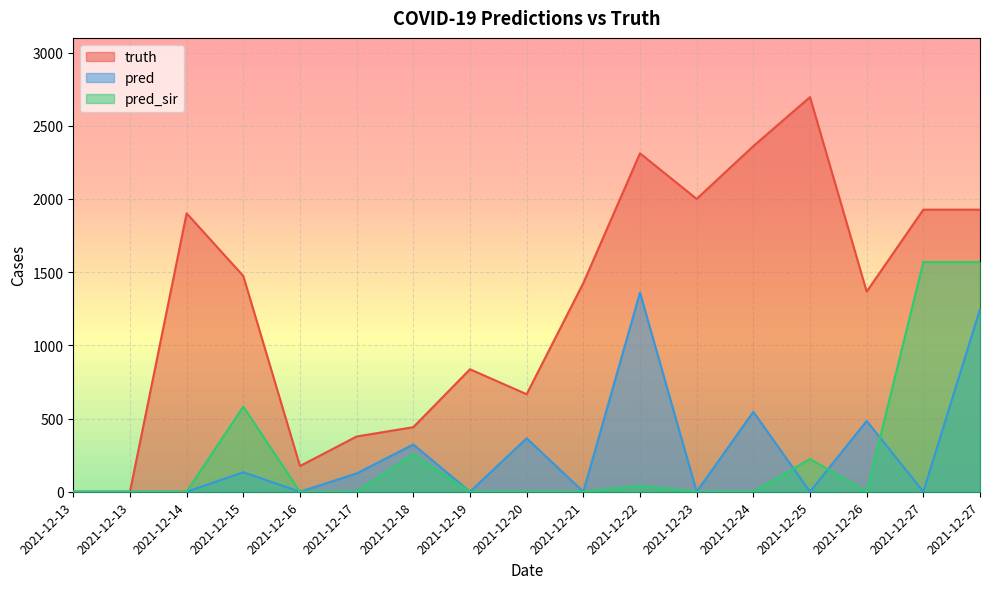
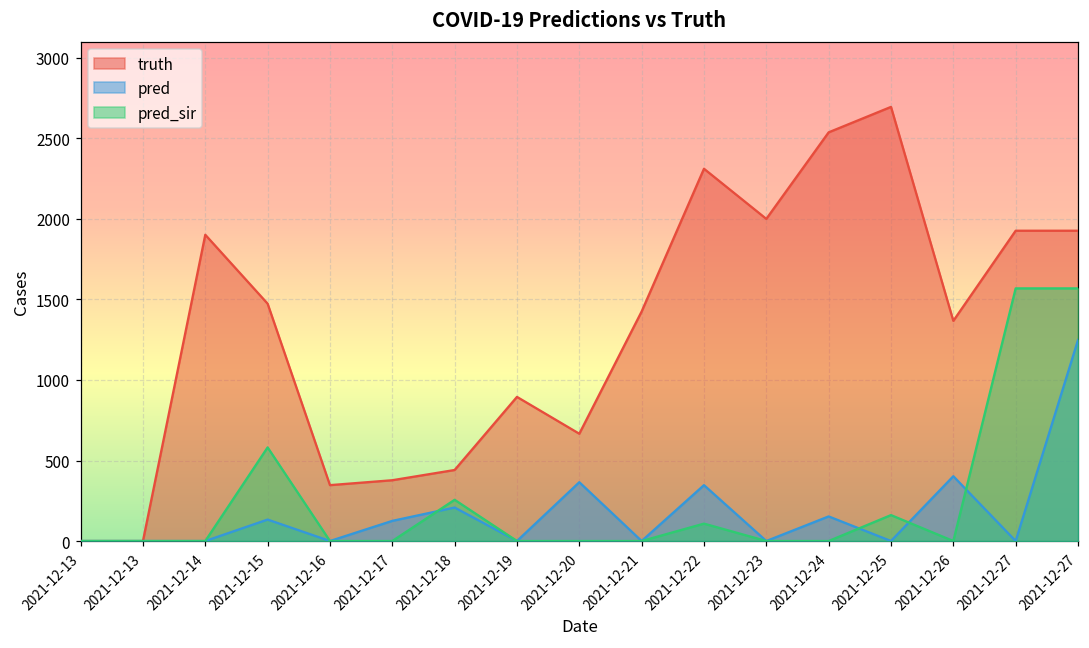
  {
    "truth": {
      "2021-12-14": 1900,
      "2021-12-15": 1470,
-     "2021-12-16": 180,
+     "2021-12-16": 350,
      "2021-12-17": 380,
      "2021-12-18": 440,
-     "2021-12-19": 840,
+     "2021-12-19": 900,
      "2021-12-20": 670,
      "2021-12-21": 1430,
      "2021-12-22": 2310,
      "2021-12-23": 2000,
-     "2021-12-24": 2360,
+     "2021-12-24": 2540,
      "2021-12-25": 2700,
      "2021-12-26": 1370
    },
    "pred": {
      "2021-12-15": 130,
      "2021-12-17": 130,
-     "2021-12-18": 320,
+     "2021-12-18": 210,
      "2021-12-20": 370,
-     "2021-12-22": 1360,
-     "2021-12-24": 550,
+     "2021-12-22": 350,
+     "2021-12-24": 150,
      "2021-12-25": 0,
-     "2021-12-26": 480
+     "2021-12-26": 400
    },
    "pred_sir": {
      "2021-12-15": 580,
      "2021-12-17": 0,
      "2021-12-18": 260,
      "2021-12-20": 0,
-     "2021-12-22": 40,
+     "2021-12-22": 110,
      "2021-12-24": 0,
-     "2021-12-25": 220,
+     "2021-12-25": 160,
      "2021-12-26": 0
    }
  }
